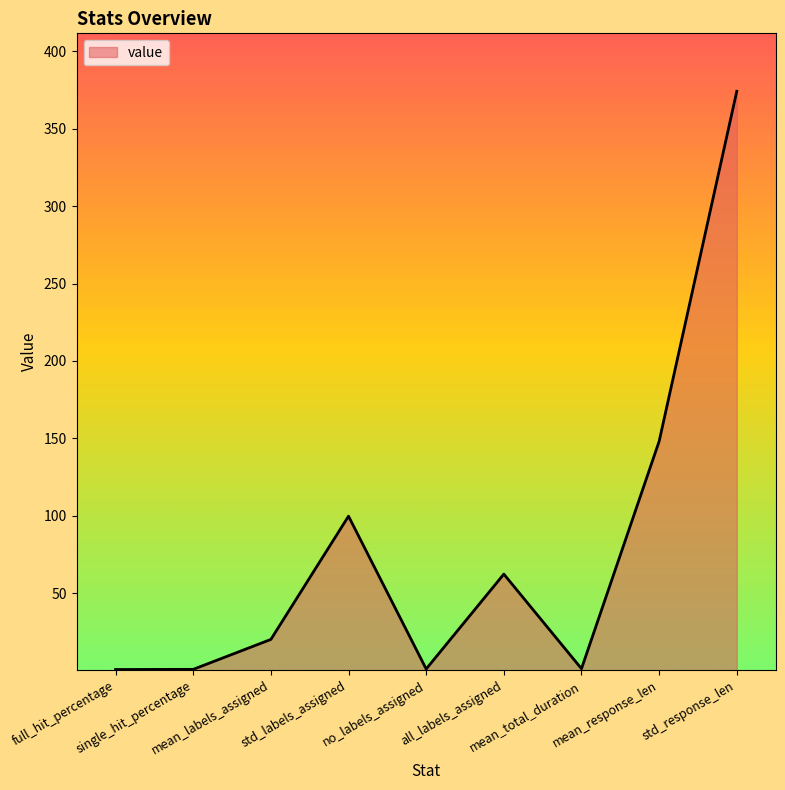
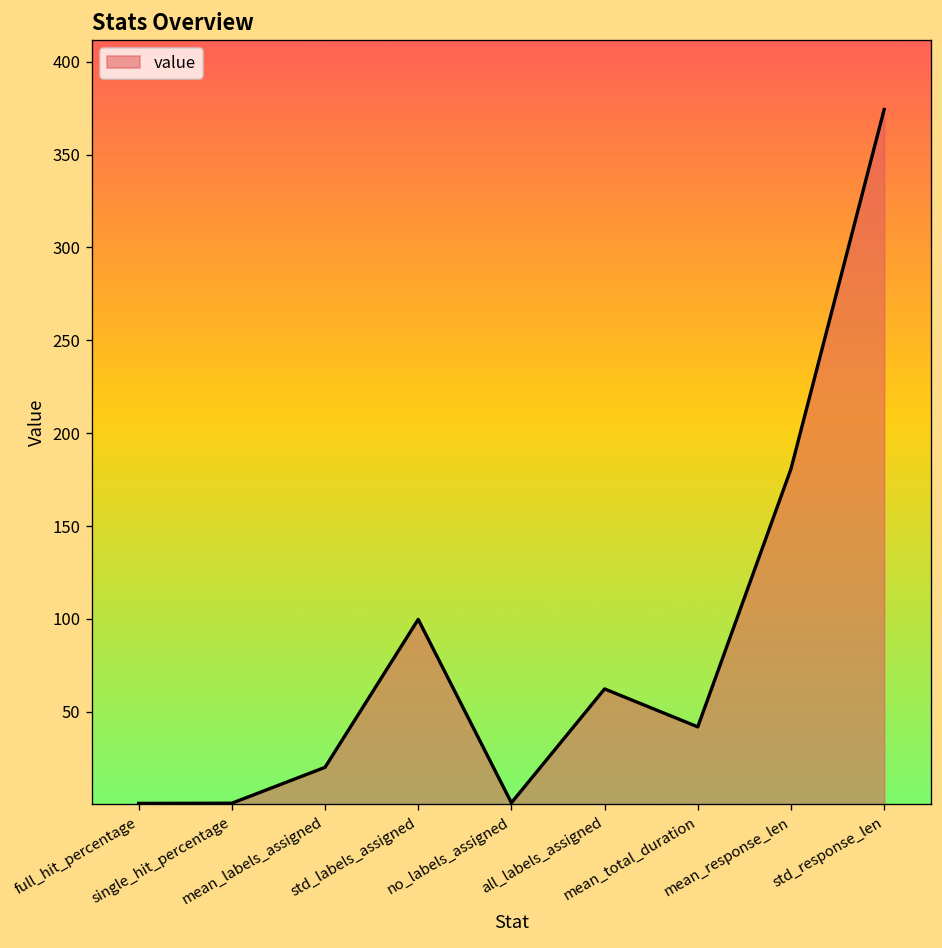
  {
    "full_hit_percentage": 1,
    "single_hit_percentage": 1,
    "mean_labels_assigned": 20,
    "std_labels_assigned": 100,
    "no_labels_assigned": 1,
    "all_labels_assigned": 62,
-   "mean_total_duration": 1,
-   "mean_response_len": 148,
+   "mean_total_duration": 42,
+   "mean_response_len": 181,
    "std_response_len": 374
  }
